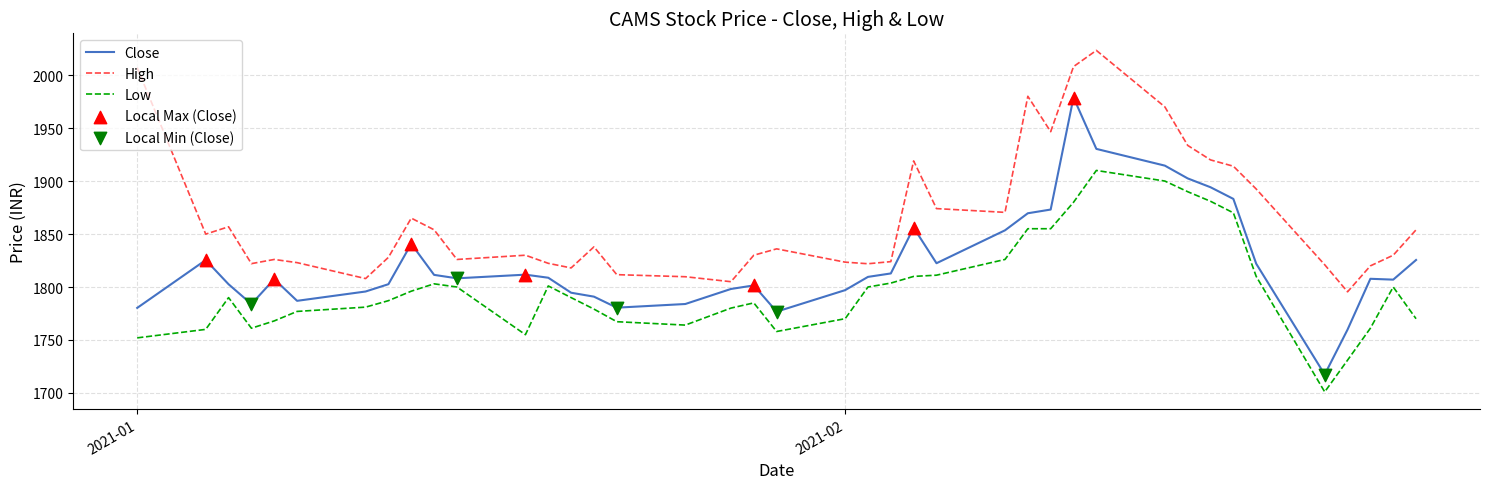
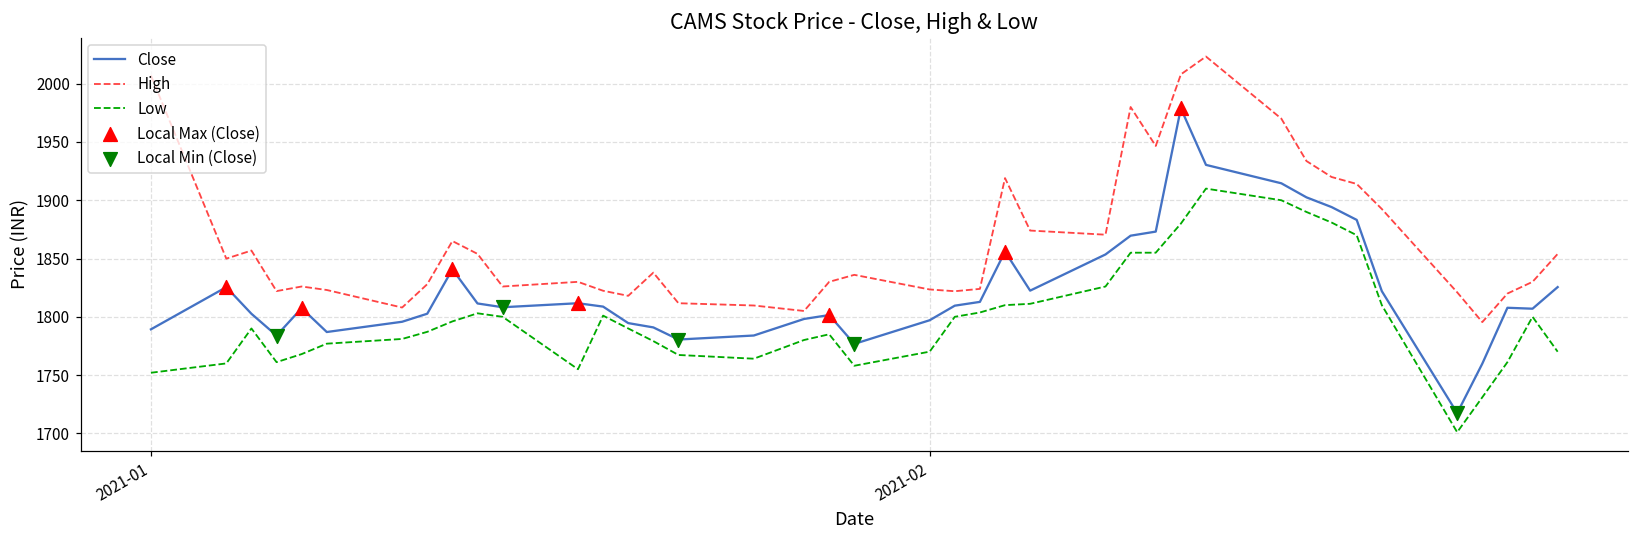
  {
    "Close": {
-     "2021-01": 1780,
+     "2021-01": 1789,
      "2021-02": 1797
    },
    "High": {
      "2021-02": 1823
    }
  }
